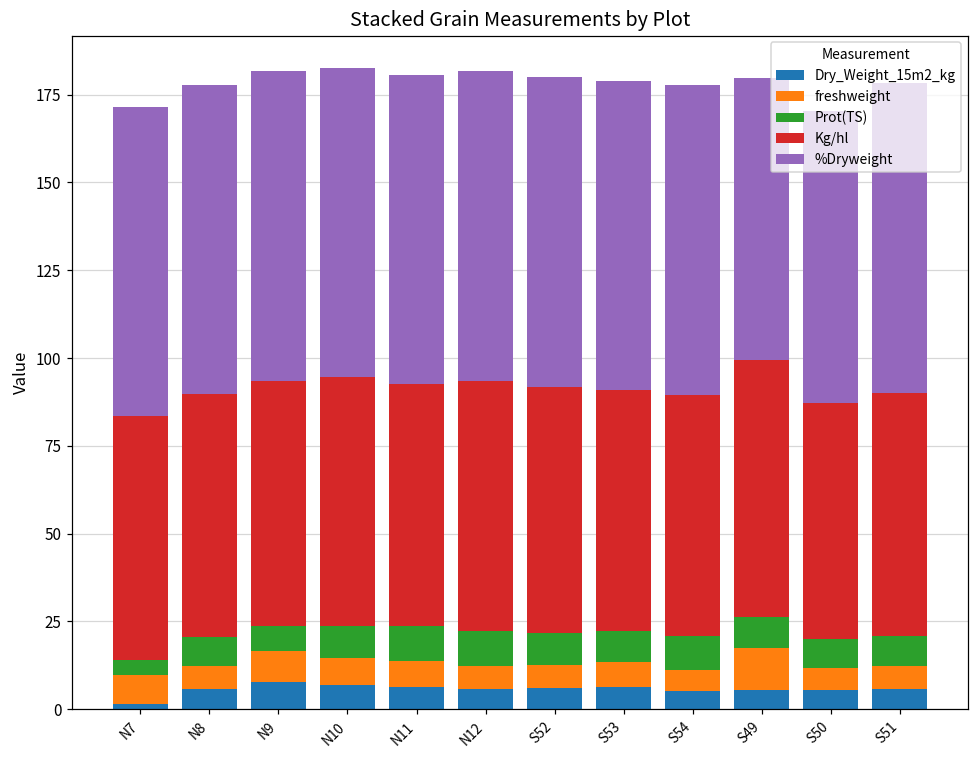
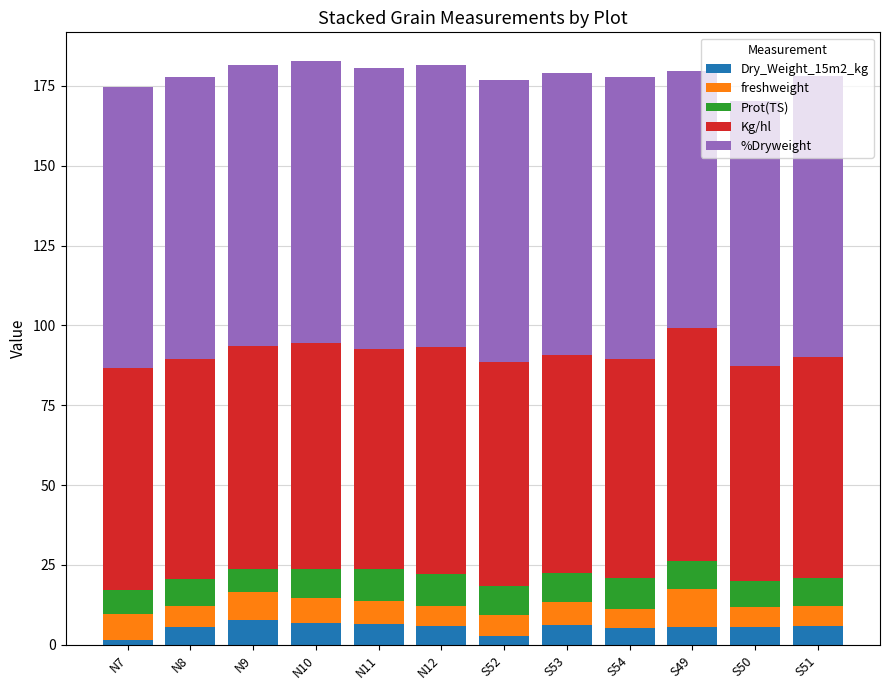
  {
    "Dry_Weight_15m2_kg": {
      "N7": 1,
      "N8": 6,
      "N9": 8,
      "N10": 7,
      "N11": 6,
      "N12": 6,
-     "S52": 6,
+     "S52": 3,
      "S53": 6,
      "S54": 5,
      "S49": 6,
      "S50": 5,
      "S51": 6
    },
    "freshweight": {
      "N7": 8,
      "N8": 7,
      "N9": 9,
      "N10": 8,
      "N11": 7,
      "N12": 7,
      "S52": 7,
      "S53": 7,
      "S54": 6,
      "S49": 12,
      "S50": 6,
      "S51": 7
    },
    "Prot(TS)": {
-     "N7": 4,
+     "N7": 7,
      "N8": 8,
      "N9": 7,
      "N10": 9,
      "N11": 10,
      "N12": 10,
      "S52": 9,
      "S53": 9,
      "S54": 10,
      "S49": 9,
      "S50": 8,
      "S51": 9
    },
    "Kg/hl": {
      "N7": 70,
      "N8": 69,
      "N9": 70,
      "N10": 71,
      "N11": 69,
      "N12": 71,
      "S52": 70,
      "S53": 69,
      "S54": 69,
      "S49": 73,
      "S50": 67,
      "S51": 69
    },
    "%Dryweight": {
      "N7": 88,
      "N8": 88,
      "N9": 88,
      "N10": 88,
      "N11": 88,
      "N12": 88,
      "S52": 88,
      "S53": 88,
      "S54": 88,
      "S49": 80
    }
  }
